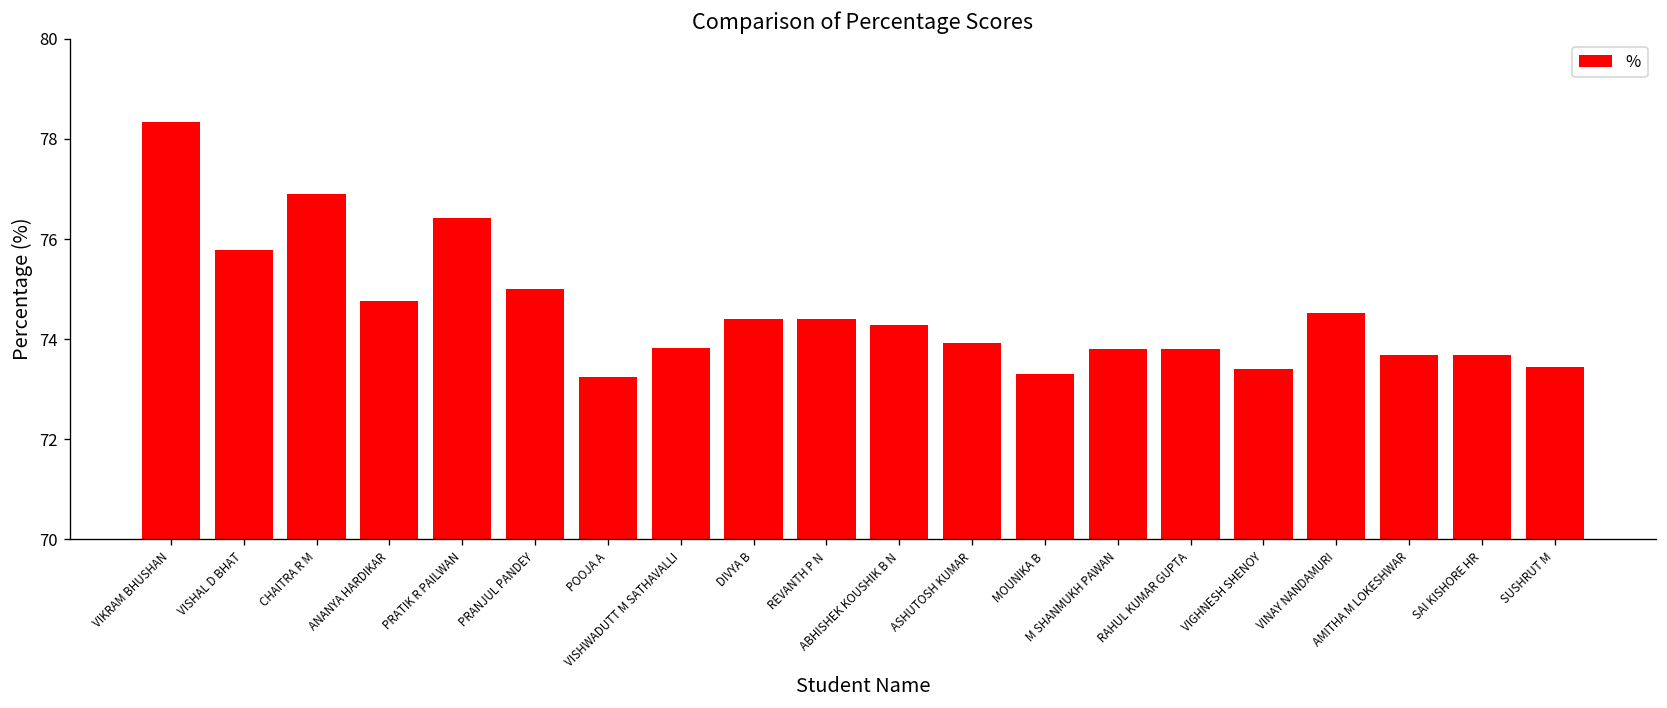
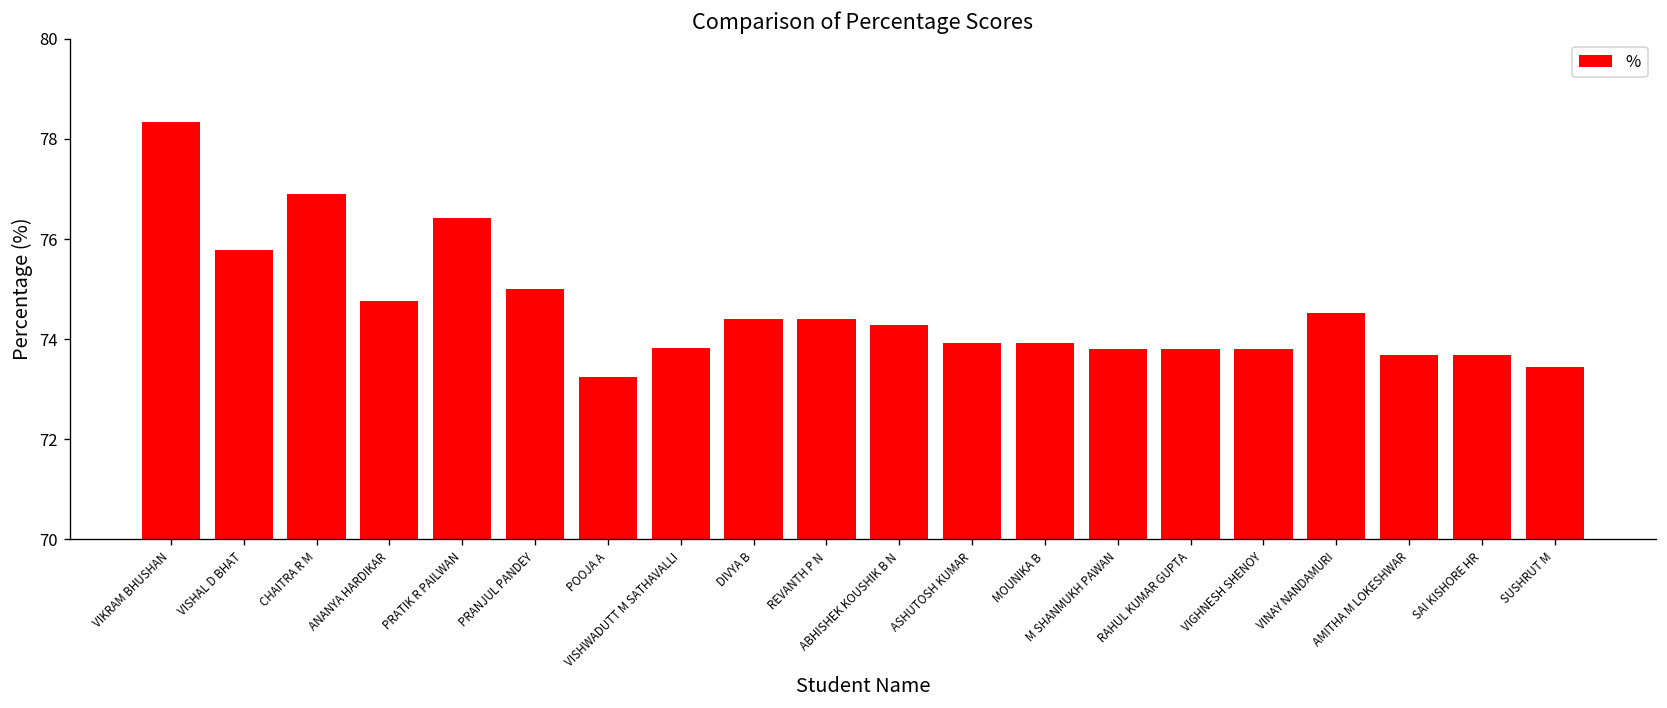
  {
    "VIKRAM BHUSHAN": 78.3,
    "VISHAL D BHAT": 75.8,
    "CHAITRA R M": 76.9,
    "ANANYA HARDIKAR": 74.8,
    "PRATIK R PAILWAN": 76.4,
    "PRANJUL PANDEY": 75.0,
    "POOJA A": 73.3,
    "VISHWADUTT M SATHAVALLI": 73.8,
    "DIVYA B": 74.4,
    "REVANTH P N": 74.4,
    "ABHISHEK KOUSHIK B N": 74.3,
    "ASHUTOSH KUMAR": 73.9,
-   "MOUNIKA B": 73.3,
+   "MOUNIKA B": 73.9,
    "M SHANMUKH PAWAN": 73.8,
    "RAHUL KUMAR GUPTA": 73.8,
-   "VIGHNESH SHENOY": 73.4,
+   "VIGHNESH SHENOY": 73.8,
    "VINAY NANDAMURI": 74.5,
    "AMITHA M LOKESHWAR": 73.7,
    "SAI KISHORE HR": 73.7,
    "SUSHRUT M": 73.5
  }
